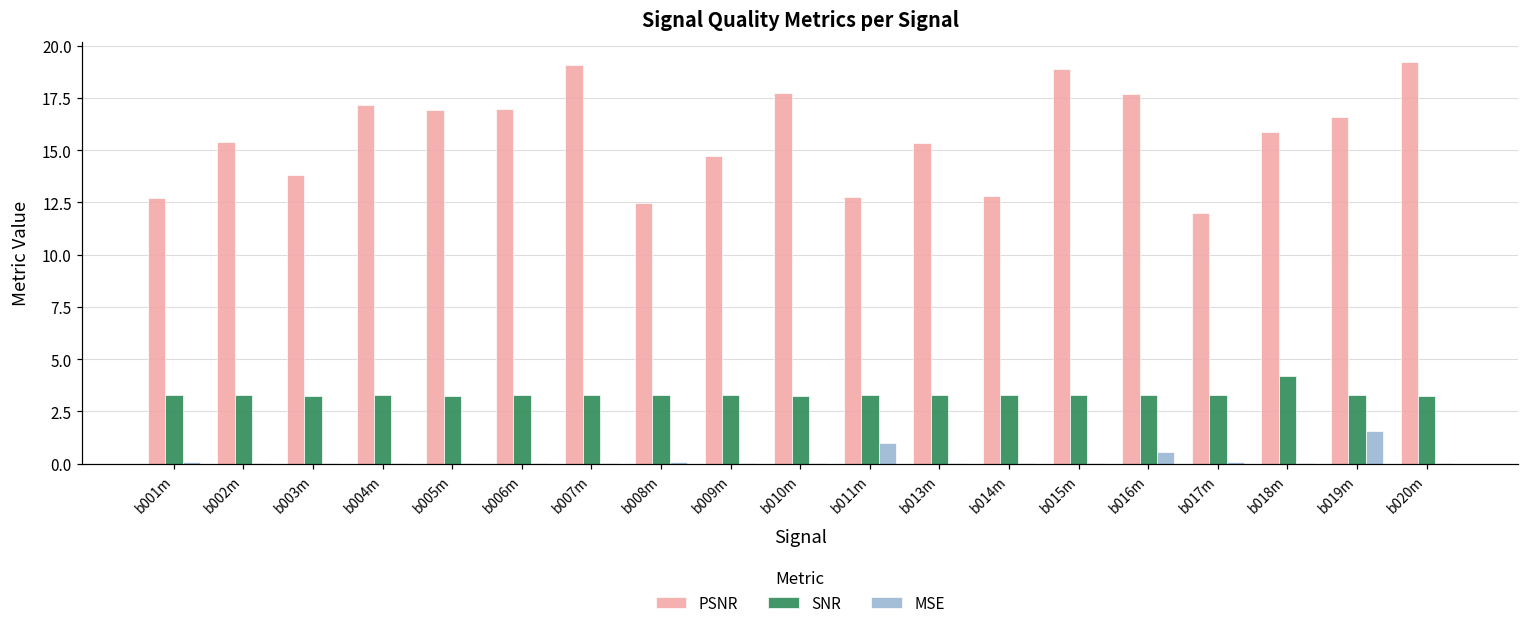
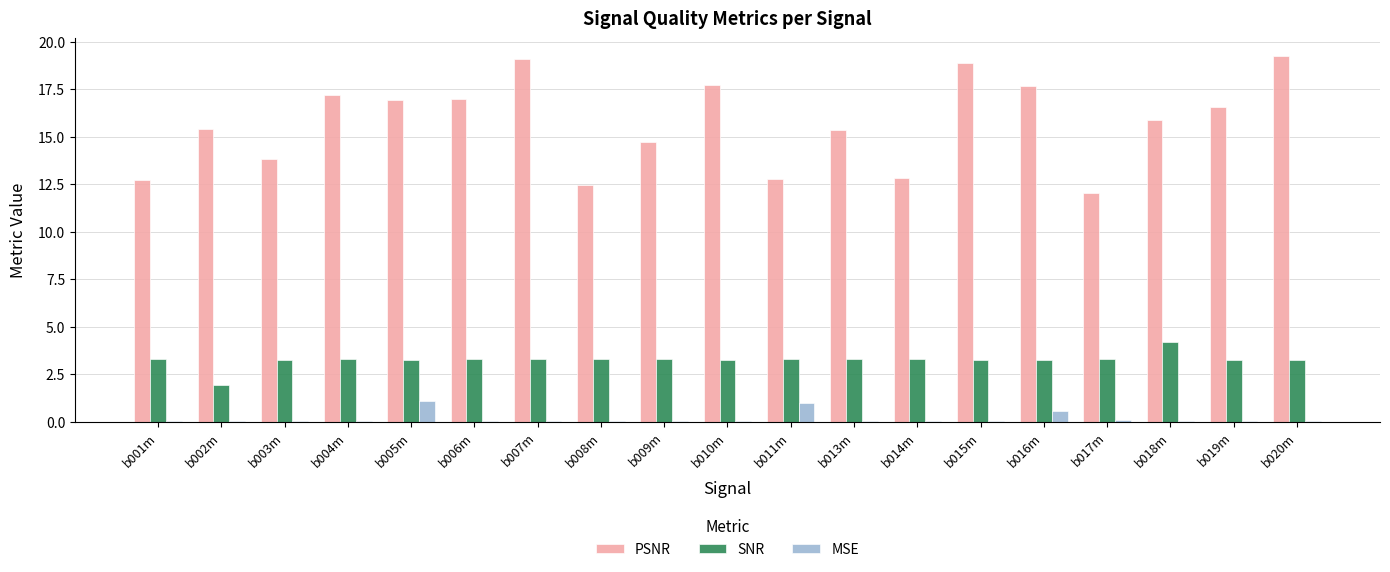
  {
    "PSNR": {
      "b001m": 12.7,
      "b002m": 15.4,
      "b003m": 13.8,
      "b004m": 17.2,
      "b005m": 16.9,
      "b006m": 17.0,
      "b007m": 19.1,
      "b008m": 12.5,
      "b009m": 14.7,
      "b010m": 17.7,
      "b011m": 12.8,
      "b013m": 15.3,
      "b014m": 12.8,
      "b015m": 18.9,
      "b016m": 17.7,
      "b017m": 12.0,
      "b018m": 15.9,
      "b019m": 16.6,
      "b020m": 19.2
    },
    "SNR": {
      "b001m": 3.3,
-     "b002m": 3.3,
+     "b002m": 1.9,
      "b003m": 3.2,
      "b004m": 3.3,
      "b005m": 3.3,
      "b006m": 3.3,
      "b007m": 3.3,
      "b008m": 3.3,
      "b009m": 3.3,
      "b010m": 3.2,
      "b011m": 3.3,
      "b013m": 3.3,
      "b014m": 3.3,
      "b015m": 3.3,
      "b016m": 3.3,
      "b017m": 3.3,
      "b018m": 4.2,
      "b019m": 3.3,
      "b020m": 3.2
    },
    "MSE": {
-     "b005m": 0.0,
+     "b005m": 1.1,
      "b011m": 1.0,
      "b016m": 0.6,
-     "b019m": 1.5
+     "b019m": 0.0
    }
  }
